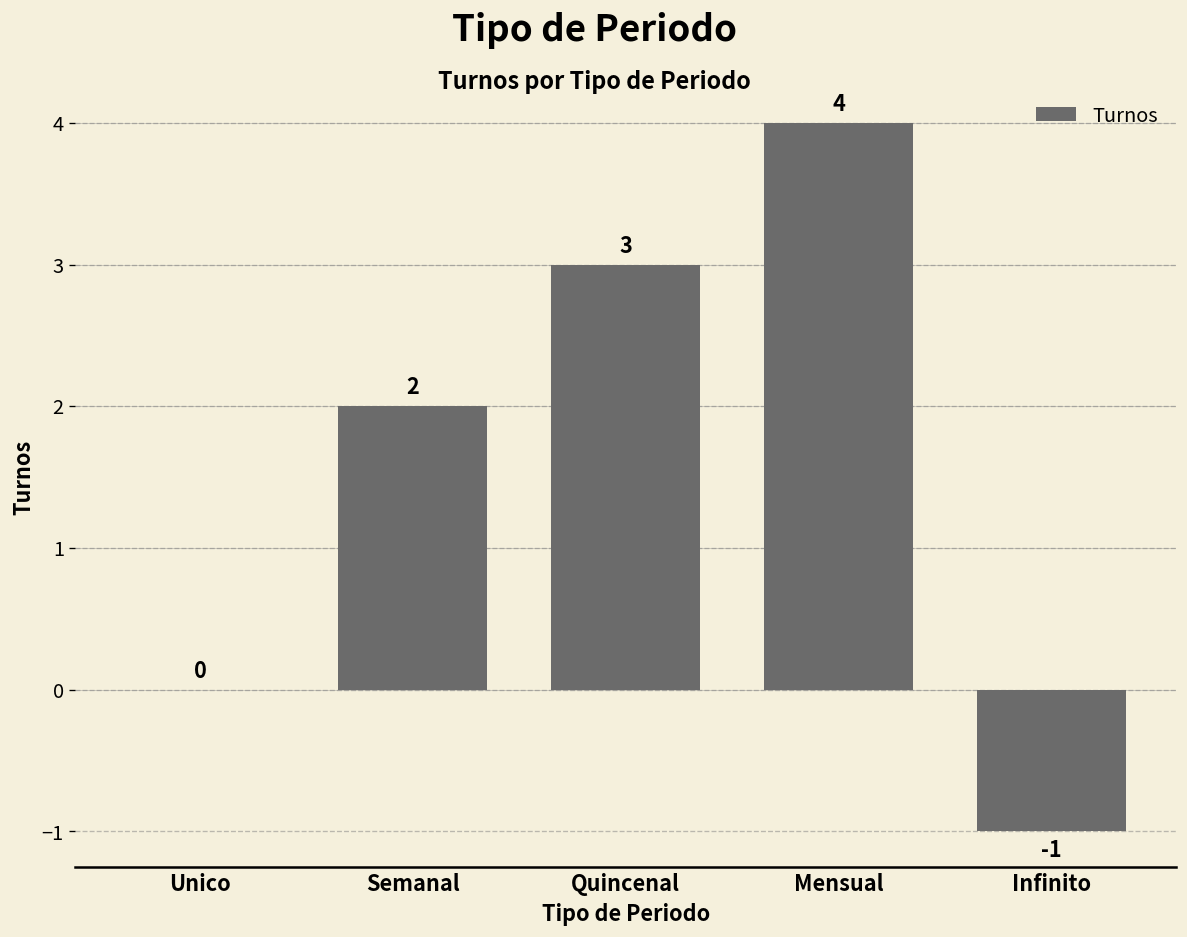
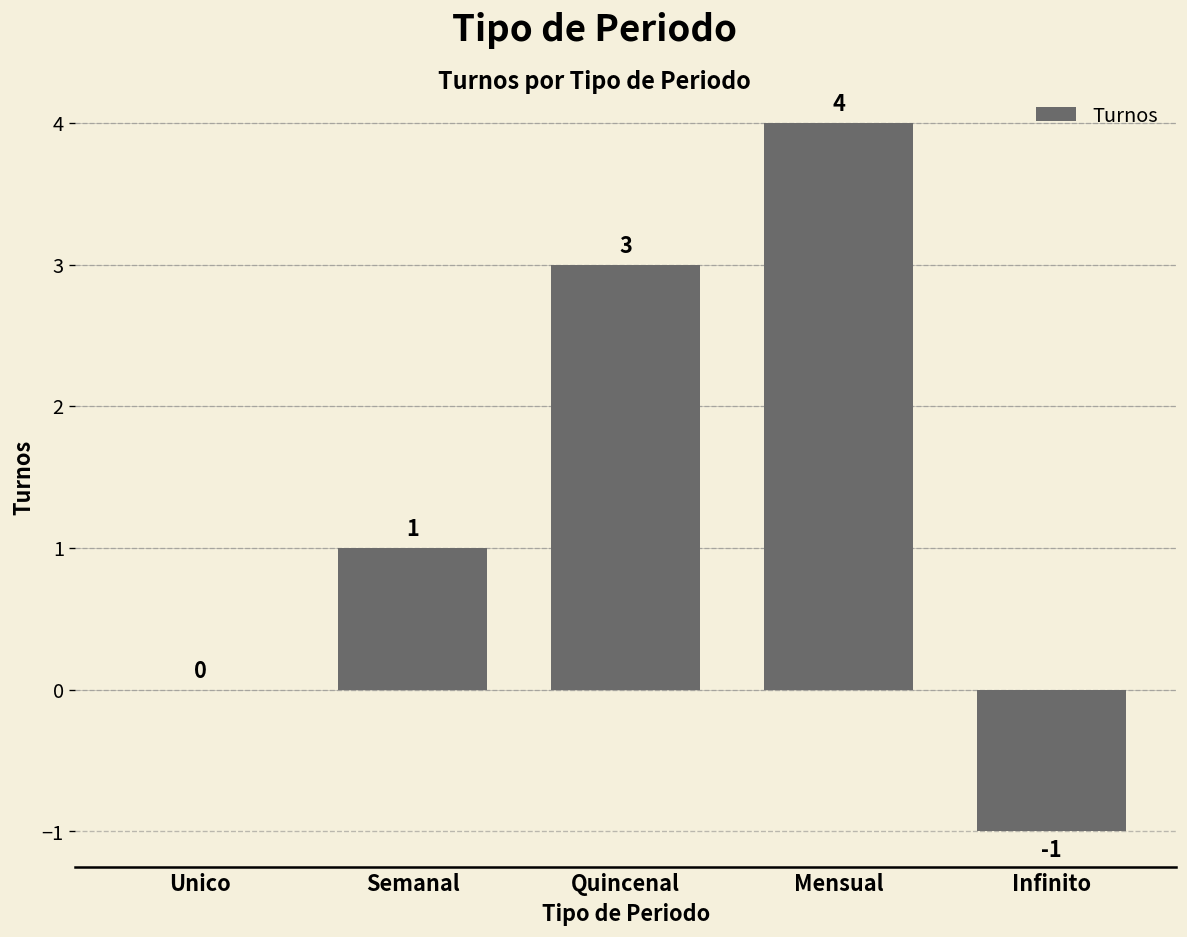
  {
    "Unico": 0,
-   "Semanal": 2,
+   "Semanal": 1,
    "Quincenal": 3,
    "Mensual": 4,
    "Infinito": -1
  }
